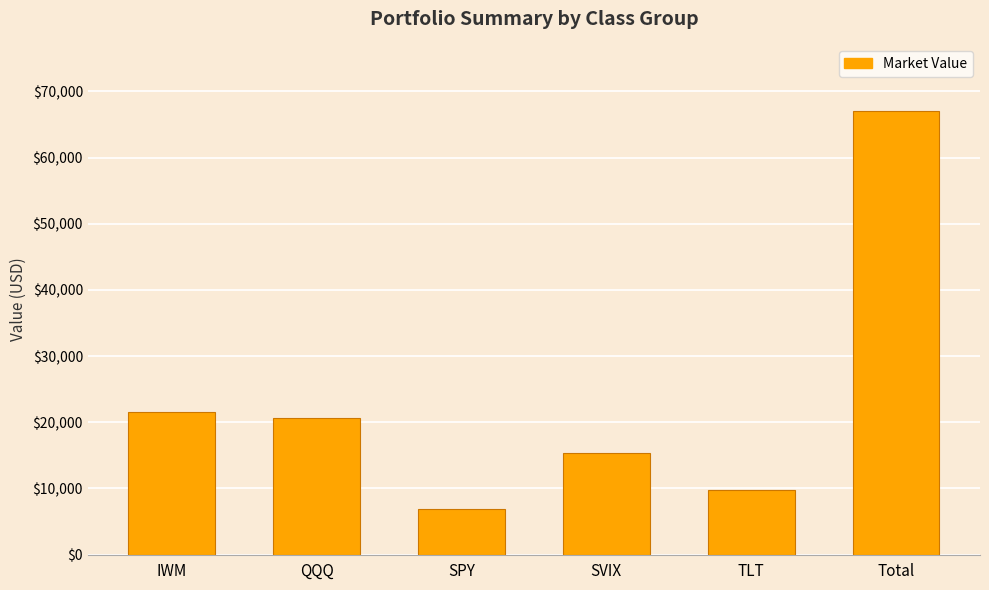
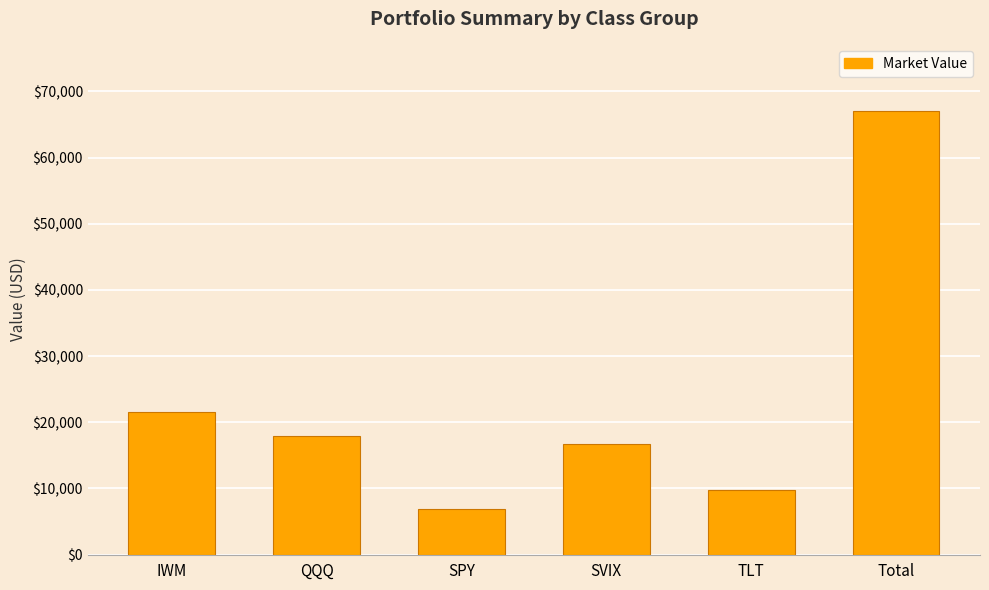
  {
    "IWM": "$22,000",
-   "QQQ": "$21,000",
+   "QQQ": "$18,000",
    "SPY": "$7,000",
-   "SVIX": "$15,000",
+   "SVIX": "$17,000",
    "TLT": "$10,000",
    "Total": "$67,000"
  }
